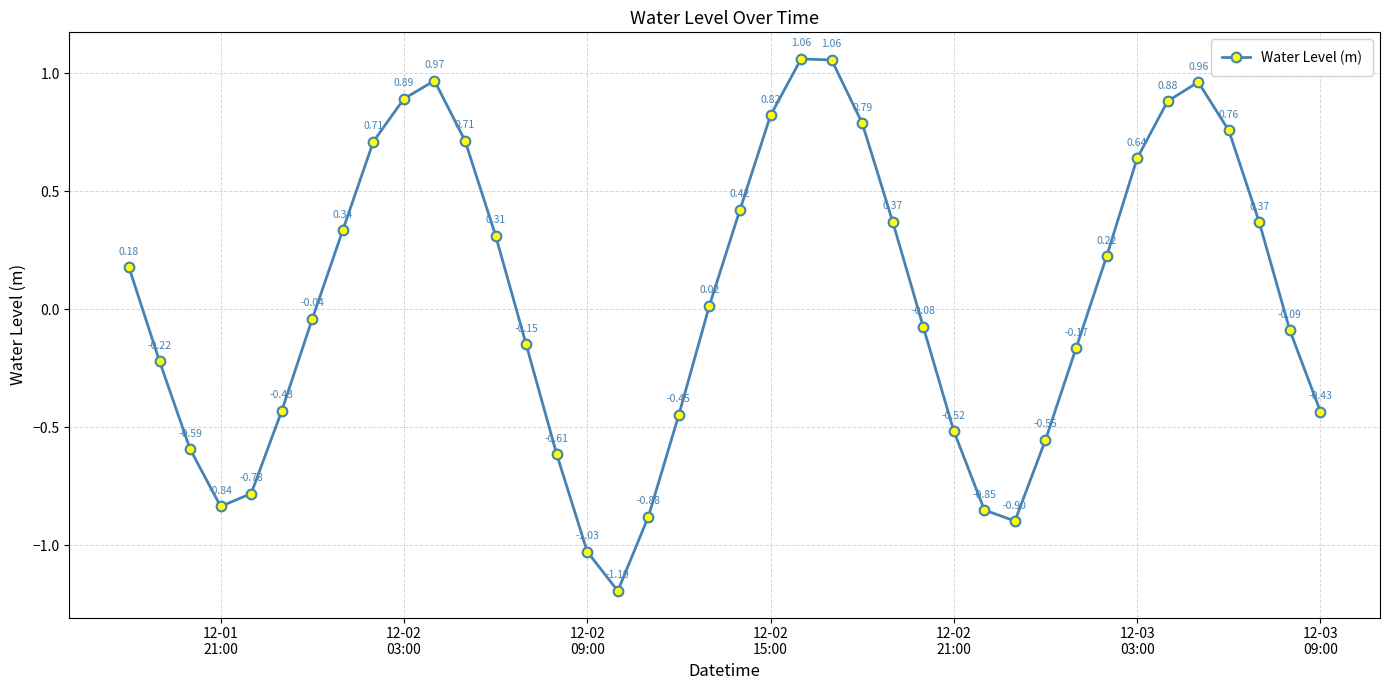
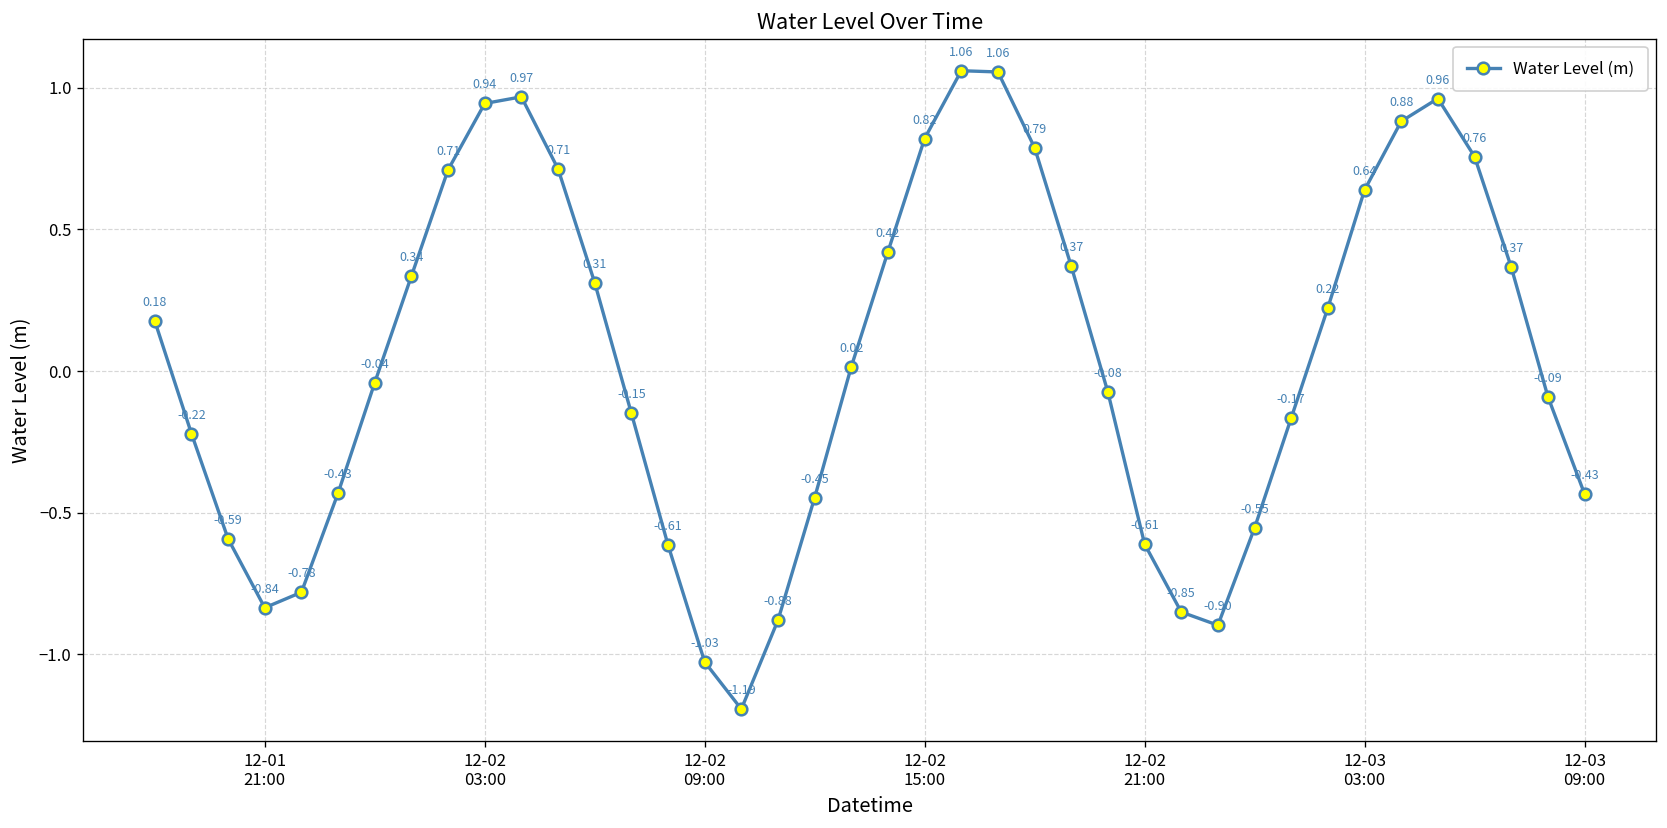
  {
    "12-01 21:00": -0.84,
-   "12-02 03:00": 0.89,
+   "12-02 03:00": 0.94,
    "12-02 09:00": -1.03,
    "12-02 15:00": 0.82,
-   "12-02 21:00": -0.52,
+   "12-02 21:00": -0.61,
    "12-03 03:00": 0.64,
    "12-03 09:00": -0.43
  }
